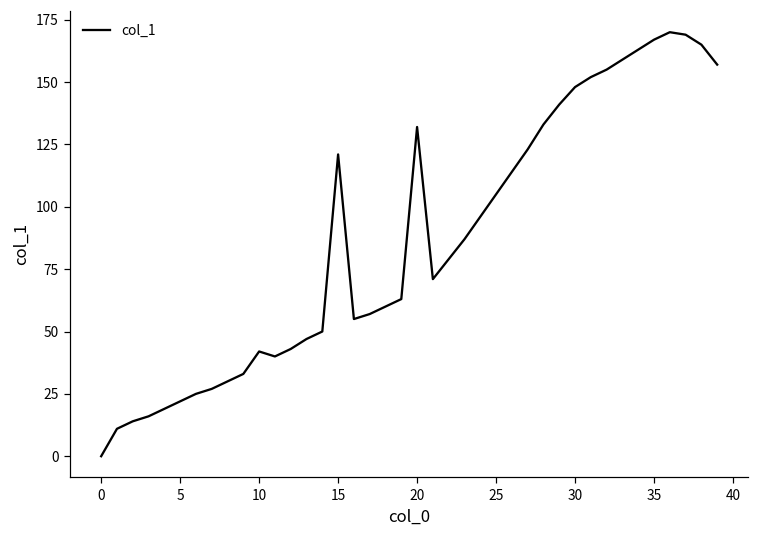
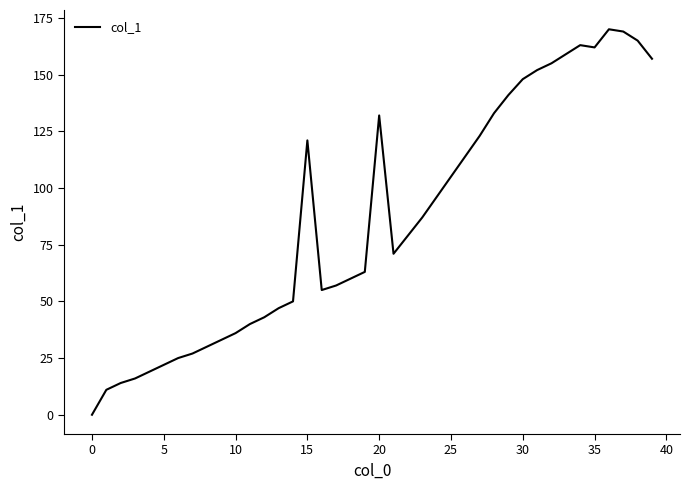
  {
    "0": 0,
    "5": 22,
-   "10": 42,
+   "10": 36,
    "15": 121,
    "20": 132,
    "25": 105,
    "30": 148,
-   "35": 167
+   "35": 162
  }
